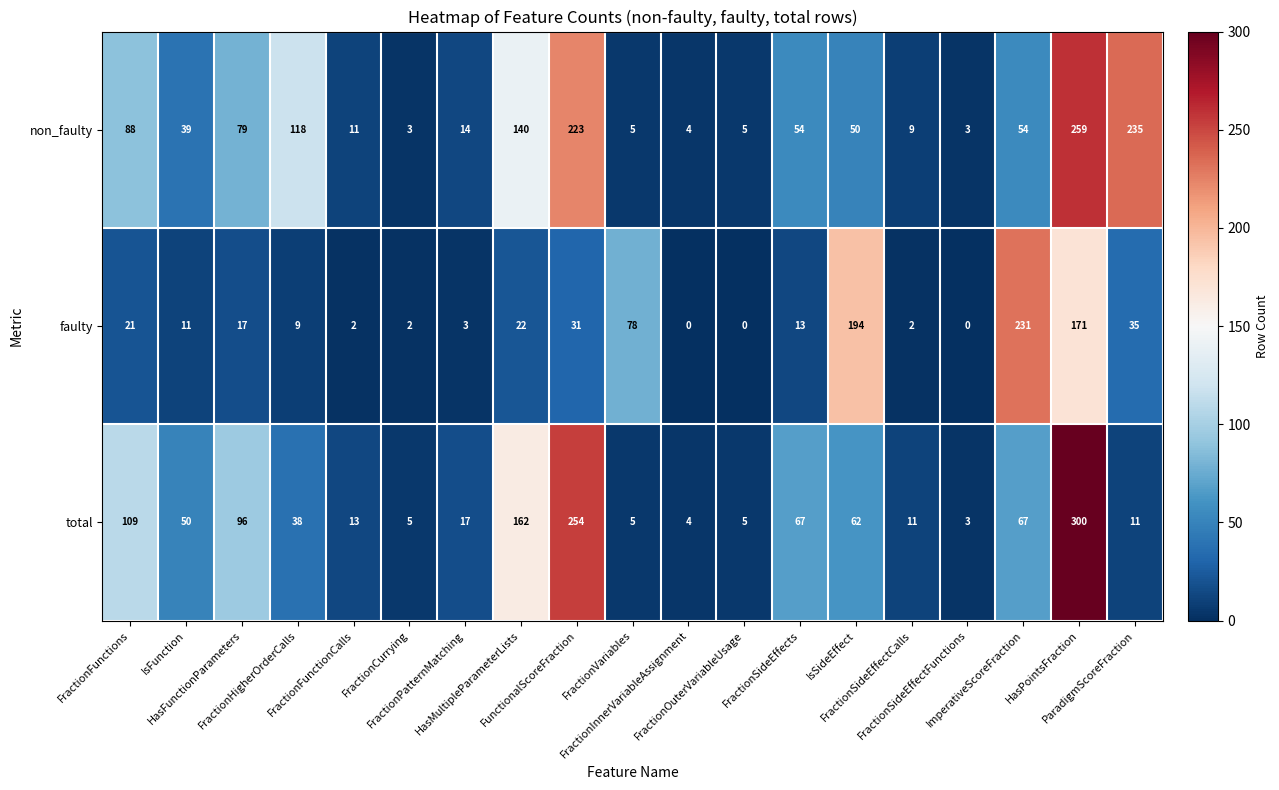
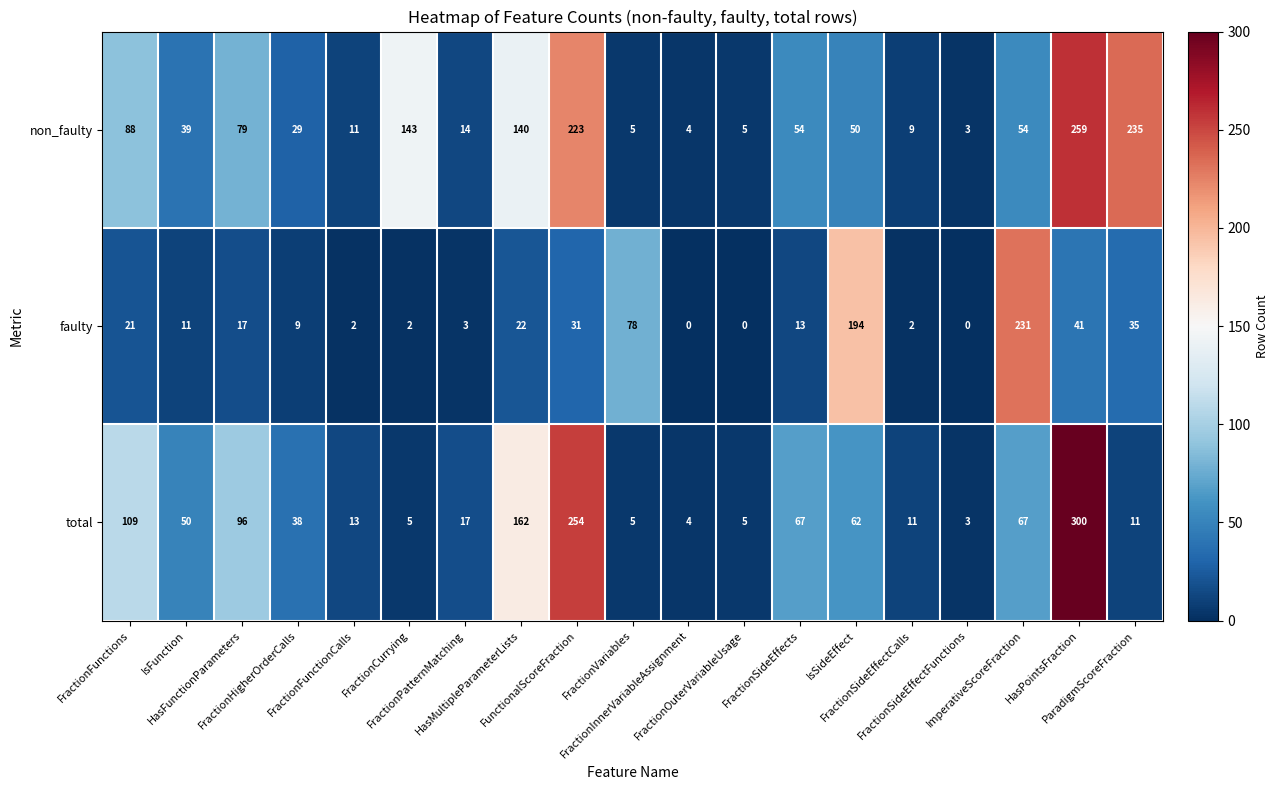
  {
    "non_faulty": {
      "FractionFunctions": 88,
      "IsFunction": 39,
      "HasFunctionParameters": 79,
-     "FractionHigherOrderCalls": 118,
+     "FractionHigherOrderCalls": 29,
      "FractionFunctionCalls": 11,
-     "FractionCurrying": 3,
+     "FractionCurrying": 143,
      "FractionPatternMatching": 14,
      "HasMultipleParameterLists": 140,
      "FunctionalScoreFraction": 223,
      "FractionVariables": 5,
      "FractionInnerVariableAssignment": 4,
      "FractionOuterVariableUsage": 5,
      "FractionSideEffects": 54,
      "IsSideEffect": 50,
      "FractionSideEffectCalls": 9,
      "FractionSideEffectFunctions": 3,
      "ImperativeScoreFraction": 54,
      "HasPointsFraction": 259,
      "ParadigmScoreFraction": 235
    },
    "faulty": {
      "FractionFunctions": 21,
      "IsFunction": 11,
      "HasFunctionParameters": 17,
      "FractionHigherOrderCalls": 9,
      "FractionFunctionCalls": 2,
      "FractionCurrying": 2,
      "FractionPatternMatching": 3,
      "HasMultipleParameterLists": 22,
      "FunctionalScoreFraction": 31,
      "FractionVariables": 78,
      "FractionInnerVariableAssignment": 0,
      "FractionOuterVariableUsage": 0,
      "FractionSideEffects": 13,
      "IsSideEffect": 194,
      "FractionSideEffectCalls": 2,
      "FractionSideEffectFunctions": 0,
      "ImperativeScoreFraction": 231,
-     "HasPointsFraction": 171,
+     "HasPointsFraction": 41,
      "ParadigmScoreFraction": 35
    },
    "total": {
      "FractionFunctions": 109,
      "IsFunction": 50,
      "HasFunctionParameters": 96,
      "FractionHigherOrderCalls": 38,
      "FractionFunctionCalls": 13,
      "FractionCurrying": 5,
      "FractionPatternMatching": 17,
      "HasMultipleParameterLists": 162,
      "FunctionalScoreFraction": 254,
      "FractionVariables": 5,
      "FractionInnerVariableAssignment": 4,
      "FractionOuterVariableUsage": 5,
      "FractionSideEffects": 67,
      "IsSideEffect": 62,
      "FractionSideEffectCalls": 11,
      "FractionSideEffectFunctions": 3,
      "ImperativeScoreFraction": 67,
      "HasPointsFraction": 300,
      "ParadigmScoreFraction": 11
    }
  }
